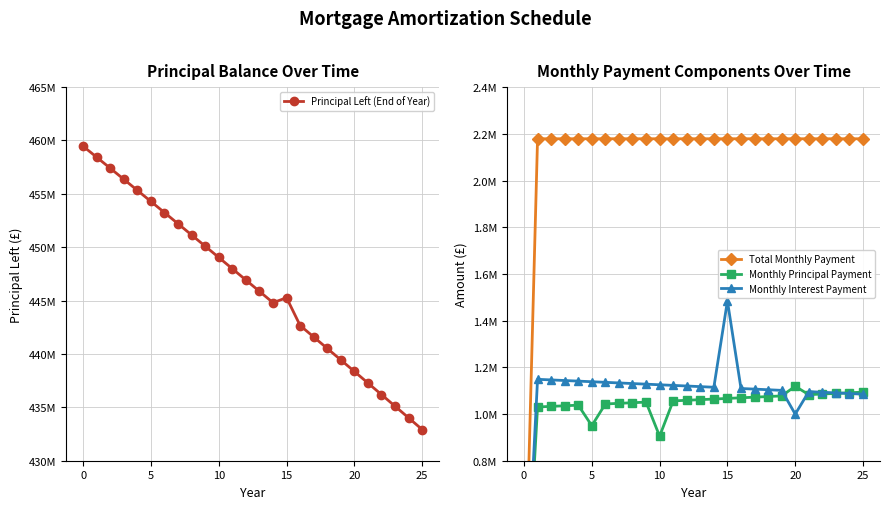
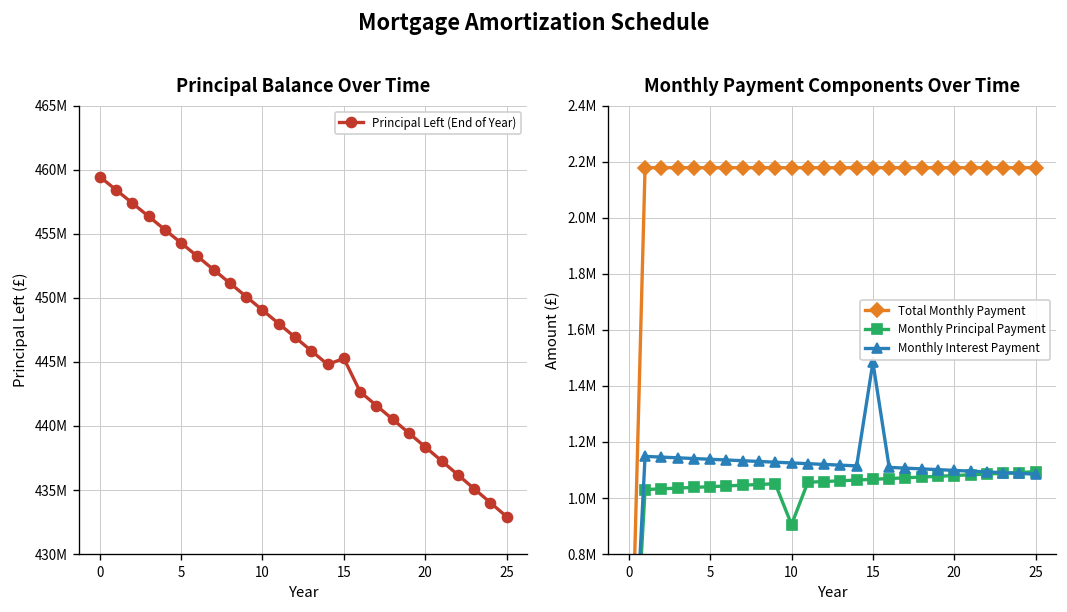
  {
    "Principal Balance Over Time": {
      "0": 459500000,
      "5": 454300000,
      "10": 449000000,
      "15": 445300000,
      "20": 438400000,
      "25": 432900000
    },
    "Monthly Payment Components Over Time": {
      "Total Monthly Payment": {
        "5": 2180000,
        "10": 2180000,
        "15": 2180000,
        "20": 2180000,
        "25": 2180000
      },
      "Monthly Principal Payment": {
-       "5": 950000,
+       "5": 1040000,
        "10": 910000,
        "15": 1070000,
-       "20": 1120000
+       "20": 1080000
      },
      "Monthly Interest Payment": {
        "5": 1140000,
        "10": 1130000,
        "15": 1480000,
-       "20": 1000000
+       "20": 1100000
      }
    }
  }
